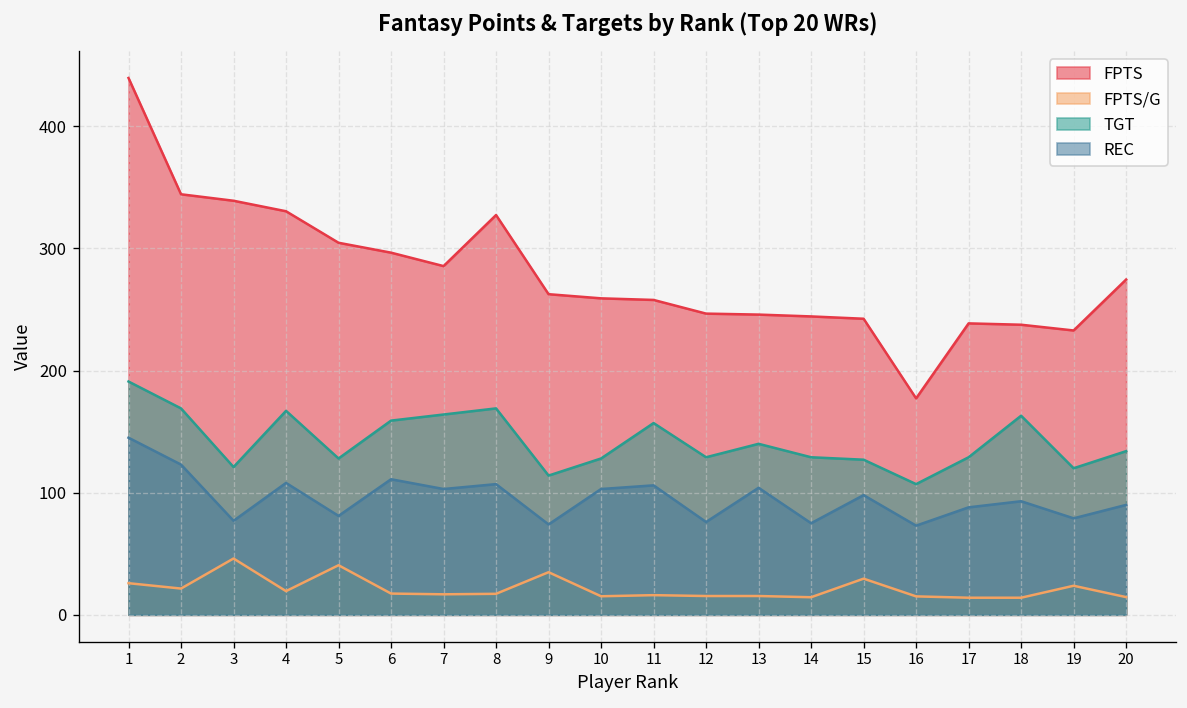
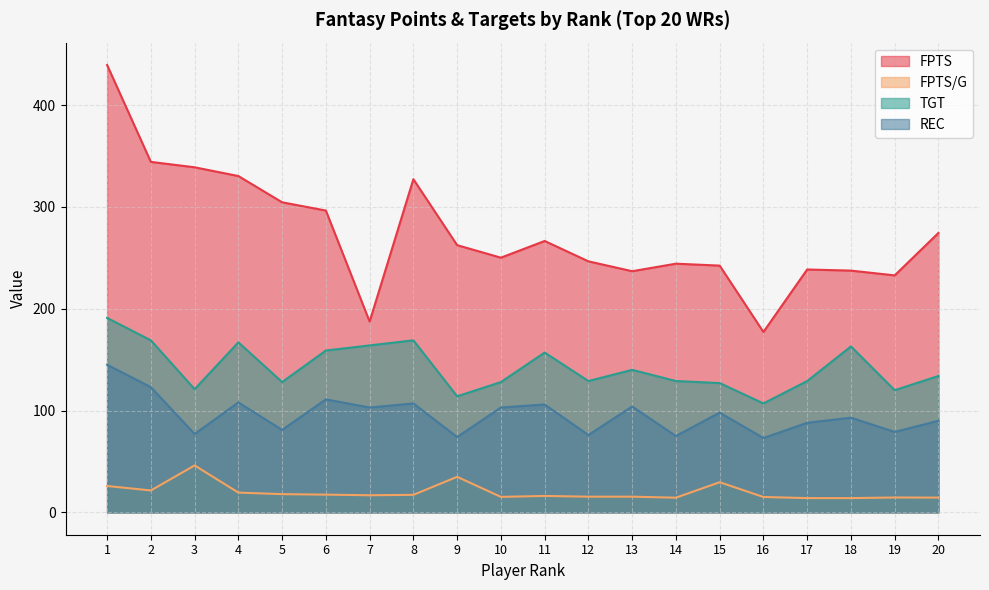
  {
    "FPTS": {
      "1": 440,
      "2": 344,
      "3": 339,
      "4": 330,
      "5": 305,
      "6": 297,
-     "7": 286,
+     "7": 187,
      "8": 327,
      "9": 263,
-     "10": 259,
-     "11": 258,
+     "10": 250,
+     "11": 267,
      "12": 247,
-     "13": 246,
+     "13": 237,
      "14": 244,
      "15": 242,
      "16": 177,
      "17": 239,
      "18": 238,
      "19": 233,
      "20": 275
    },
    "FPTS/G": {
      "1": 26,
      "2": 22,
      "3": 46,
      "4": 19,
-     "5": 41,
+     "5": 18,
      "6": 17,
      "7": 17,
      "8": 17,
      "9": 35,
      "10": 15,
      "11": 16,
      "12": 15,
      "13": 15,
      "14": 14,
      "15": 30,
      "16": 15,
      "17": 14,
      "18": 14,
-     "19": 24,
+     "19": 15,
      "20": 15
    }
  }
